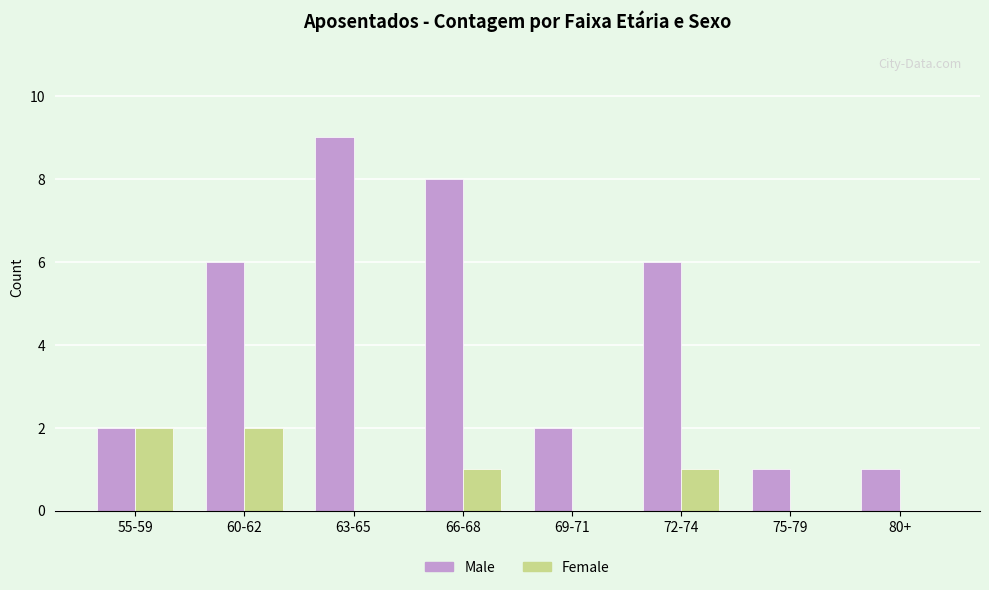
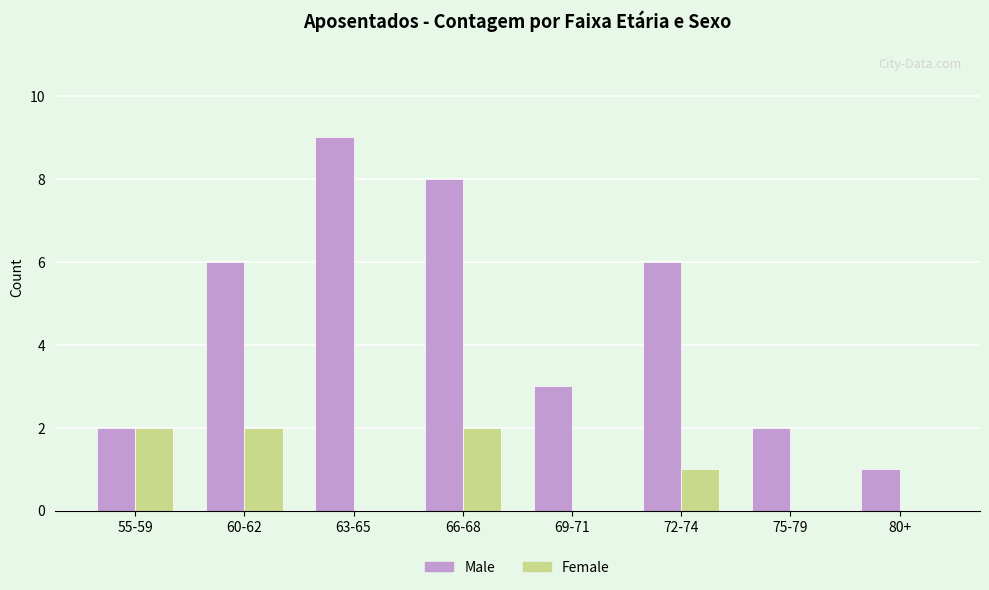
  {
    "Male": {
      "55-59": 2,
      "60-62": 6,
      "63-65": 9,
      "66-68": 8,
-     "69-71": 2,
+     "69-71": 3,
      "72-74": 6,
-     "75-79": 1,
+     "75-79": 2,
      "80+": 1
    },
    "Female": {
      "55-59": 2,
      "60-62": 2,
      "63-65": 0,
-     "66-68": 1,
+     "66-68": 2,
      "69-71": 0,
      "72-74": 1,
      "75-79": 0,
      "80+": 0
    }
  }
